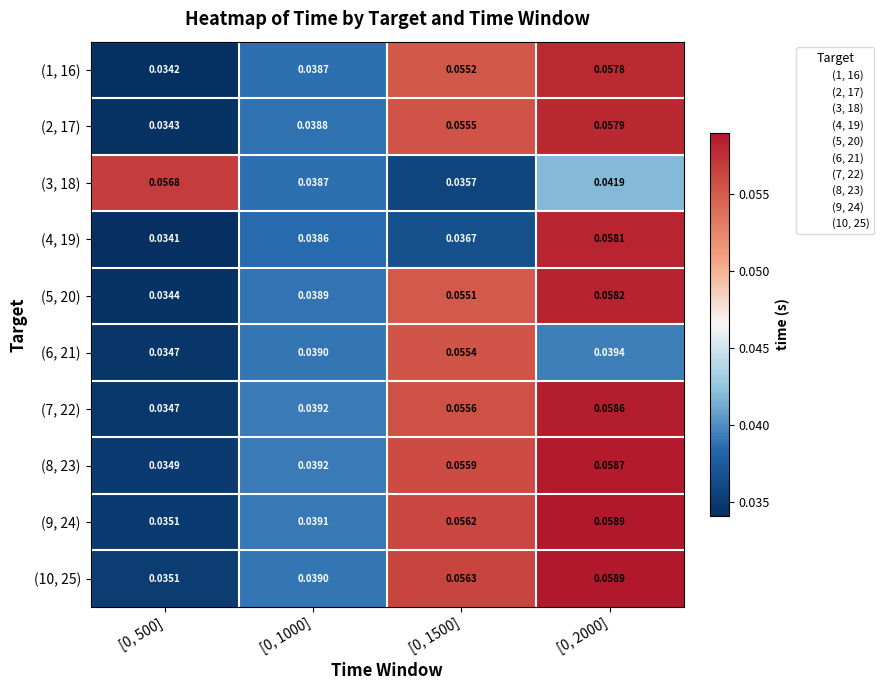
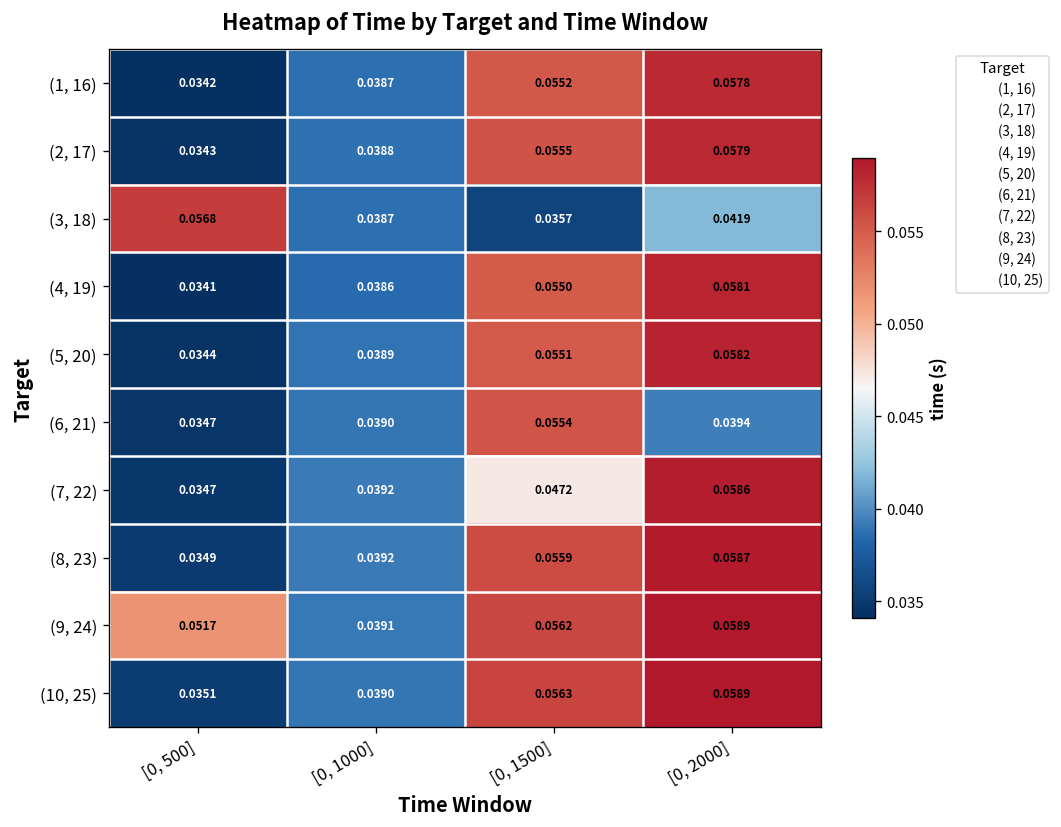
  {
    "(1, 16)": {
      "[0, 500]": 0.0342,
      "[0, 1000]": 0.0387,
      "[0, 1500]": 0.0552,
      "[0, 2000]": 0.0578
    },
    "(2, 17)": {
      "[0, 500]": 0.0343,
      "[0, 1000]": 0.0388,
      "[0, 1500]": 0.0555,
      "[0, 2000]": 0.0579
    },
    "(3, 18)": {
      "[0, 500]": 0.0568,
      "[0, 1000]": 0.0387,
      "[0, 1500]": 0.0357,
      "[0, 2000]": 0.0419
    },
    "(4, 19)": {
      "[0, 500]": 0.0341,
      "[0, 1000]": 0.0386,
-     "[0, 1500]": 0.0367,
+     "[0, 1500]": 0.0550,
      "[0, 2000]": 0.0581
    },
    "(5, 20)": {
      "[0, 500]": 0.0344,
      "[0, 1000]": 0.0389,
      "[0, 1500]": 0.0551,
      "[0, 2000]": 0.0582
    },
    "(6, 21)": {
      "[0, 500]": 0.0347,
      "[0, 1000]": 0.0390,
      "[0, 1500]": 0.0554,
      "[0, 2000]": 0.0394
    },
    "(7, 22)": {
      "[0, 500]": 0.0347,
      "[0, 1000]": 0.0392,
-     "[0, 1500]": 0.0556,
+     "[0, 1500]": 0.0472,
      "[0, 2000]": 0.0586
    },
    "(8, 23)": {
      "[0, 500]": 0.0349,
      "[0, 1000]": 0.0392,
      "[0, 1500]": 0.0559,
      "[0, 2000]": 0.0587
    },
    "(9, 24)": {
-     "[0, 500]": 0.0351,
+     "[0, 500]": 0.0517,
      "[0, 1000]": 0.0391,
      "[0, 1500]": 0.0562,
      "[0, 2000]": 0.0589
    },
    "(10, 25)": {
      "[0, 500]": 0.0351,
      "[0, 1000]": 0.0390,
      "[0, 1500]": 0.0563,
      "[0, 2000]": 0.0589
    }
  }
